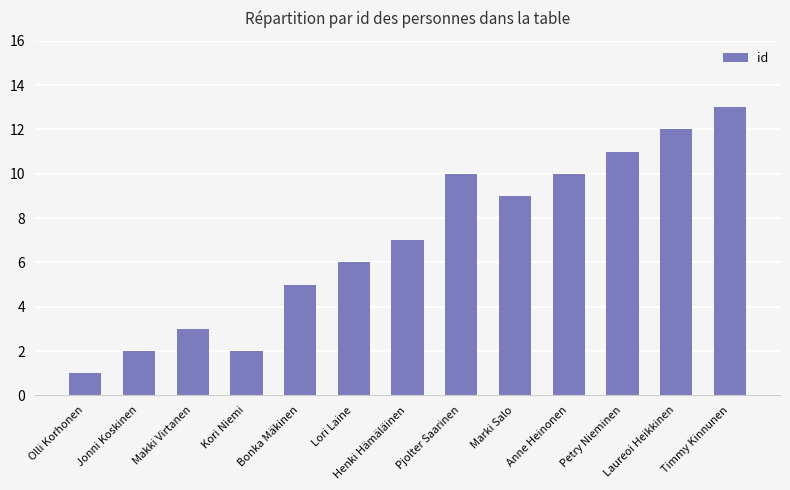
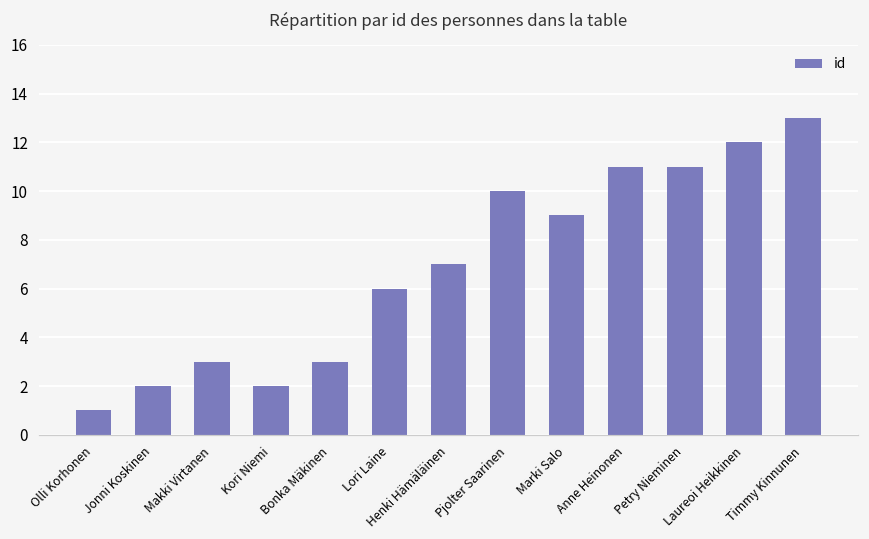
  {
    "Olli Korhonen": 1,
    "Jonni Koskinen": 2,
    "Makki Virtanen": 3,
    "Kori Niemi": 2,
-   "Bonka Mäkinen": 5,
+   "Bonka Mäkinen": 3,
    "Lori Laine": 6,
    "Henki Hämäläinen": 7,
    "Pjolter Saarinen": 10,
    "Marki Salo": 9,
-   "Anne Heinonen": 10,
+   "Anne Heinonen": 11,
    "Petry Nieminen": 11,
    "Laureoi Heikkinen": 12,
    "Timmy Kinnunen": 13
  }
